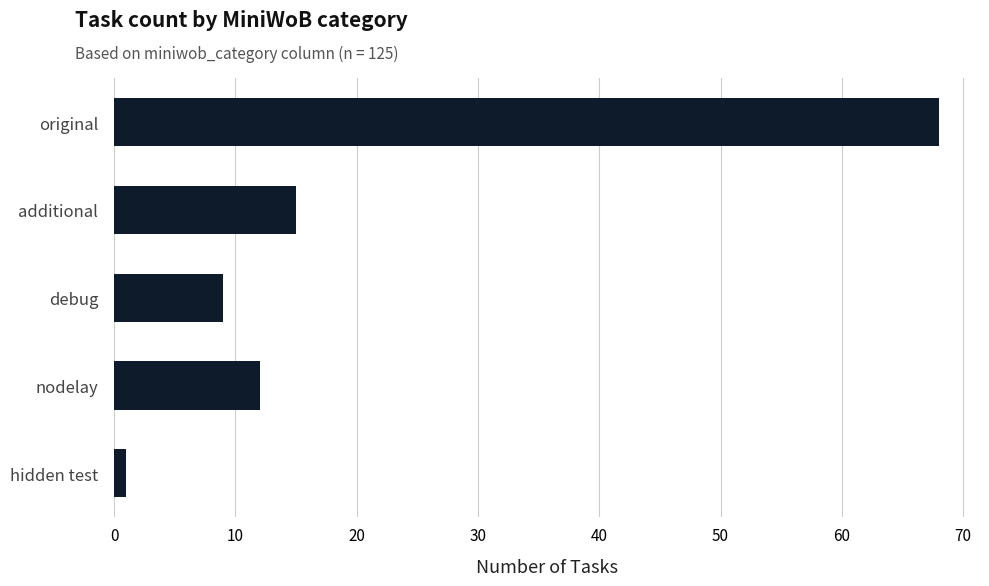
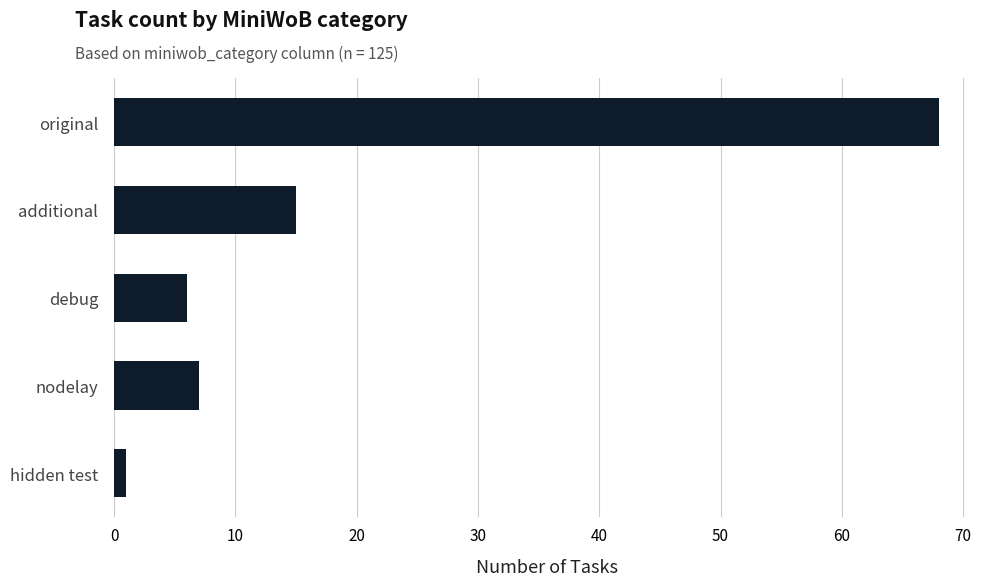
  {
    "original": 68,
    "additional": 15,
-   "debug": 9,
-   "nodelay": 12,
+   "debug": 6,
+   "nodelay": 7,
    "hidden test": 1
  }
